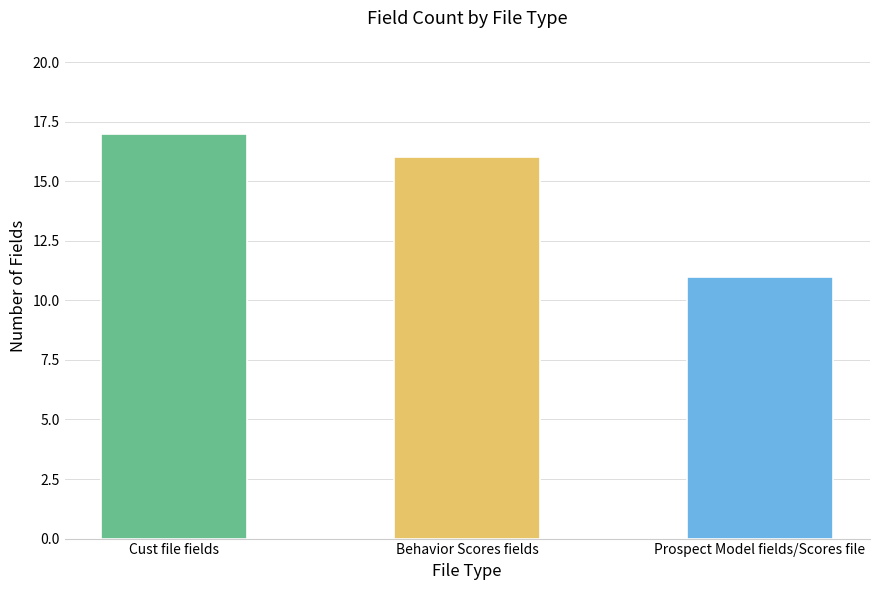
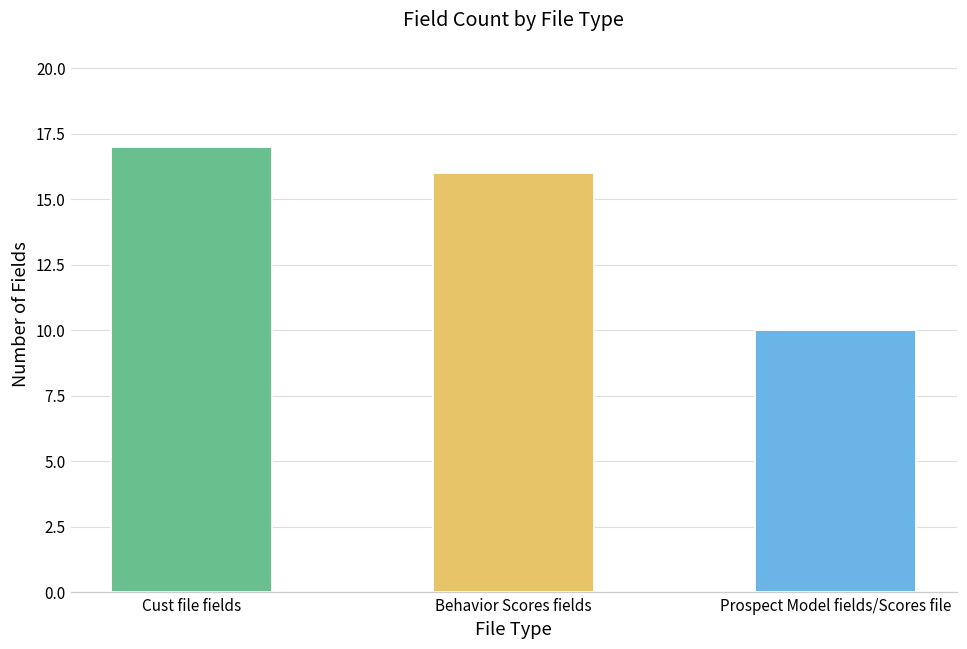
  {
    "Cust file fields": 17,
    "Behavior Scores fields": 16,
-   "Prospect Model fields/Scores file": 11
+   "Prospect Model fields/Scores file": 10
  }
